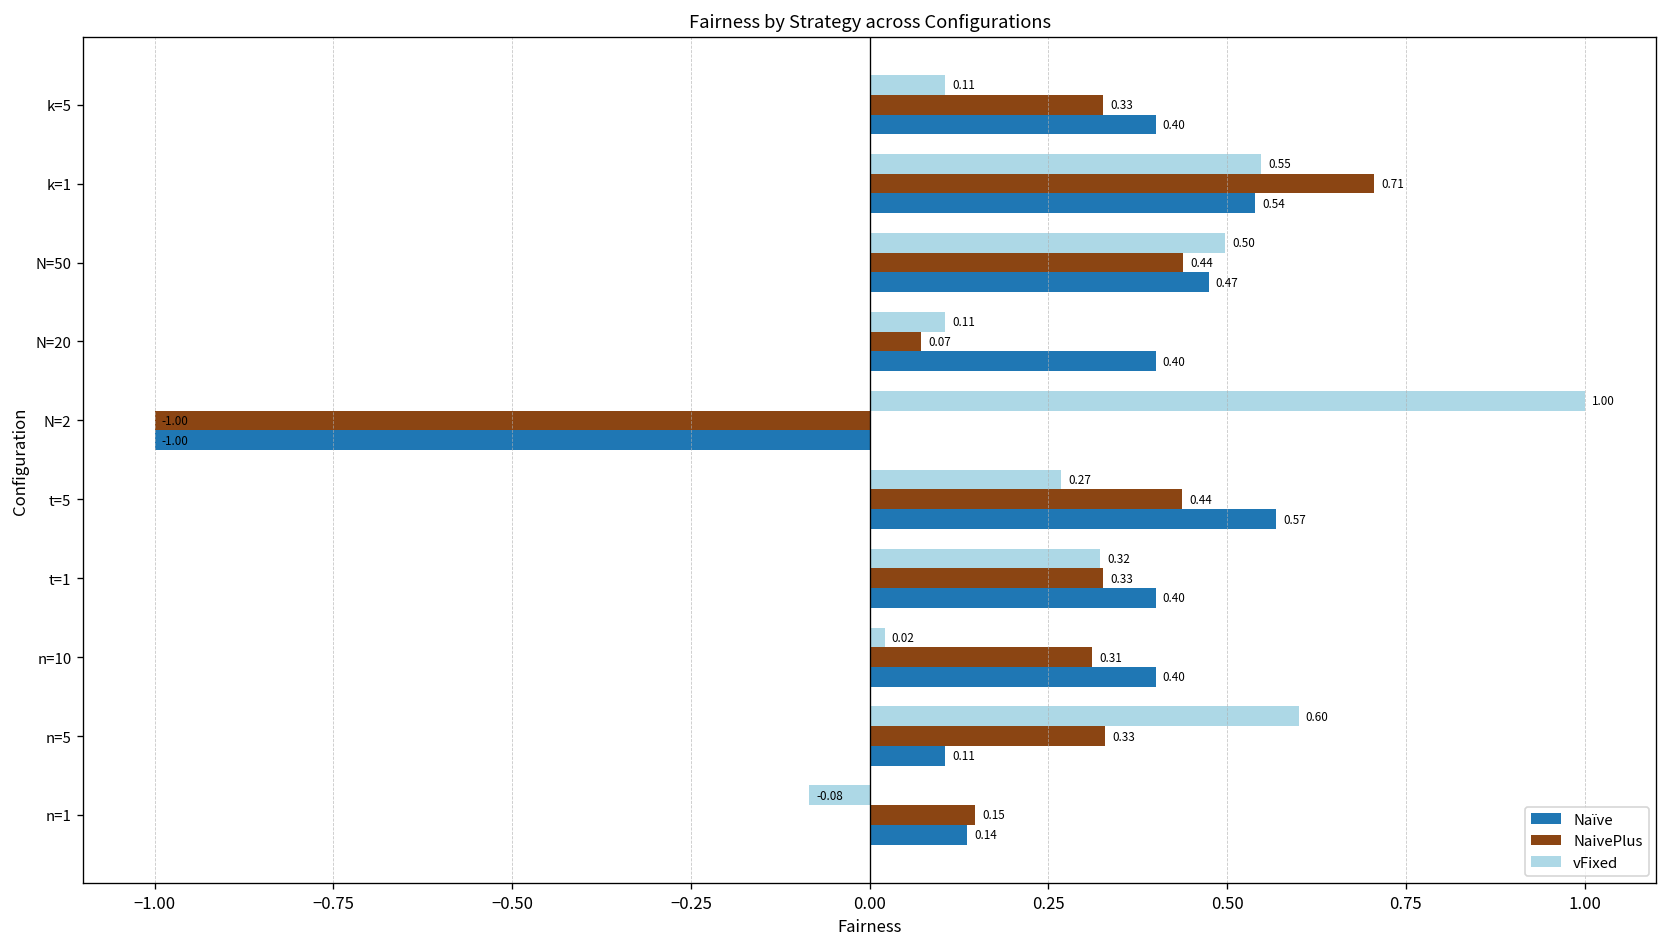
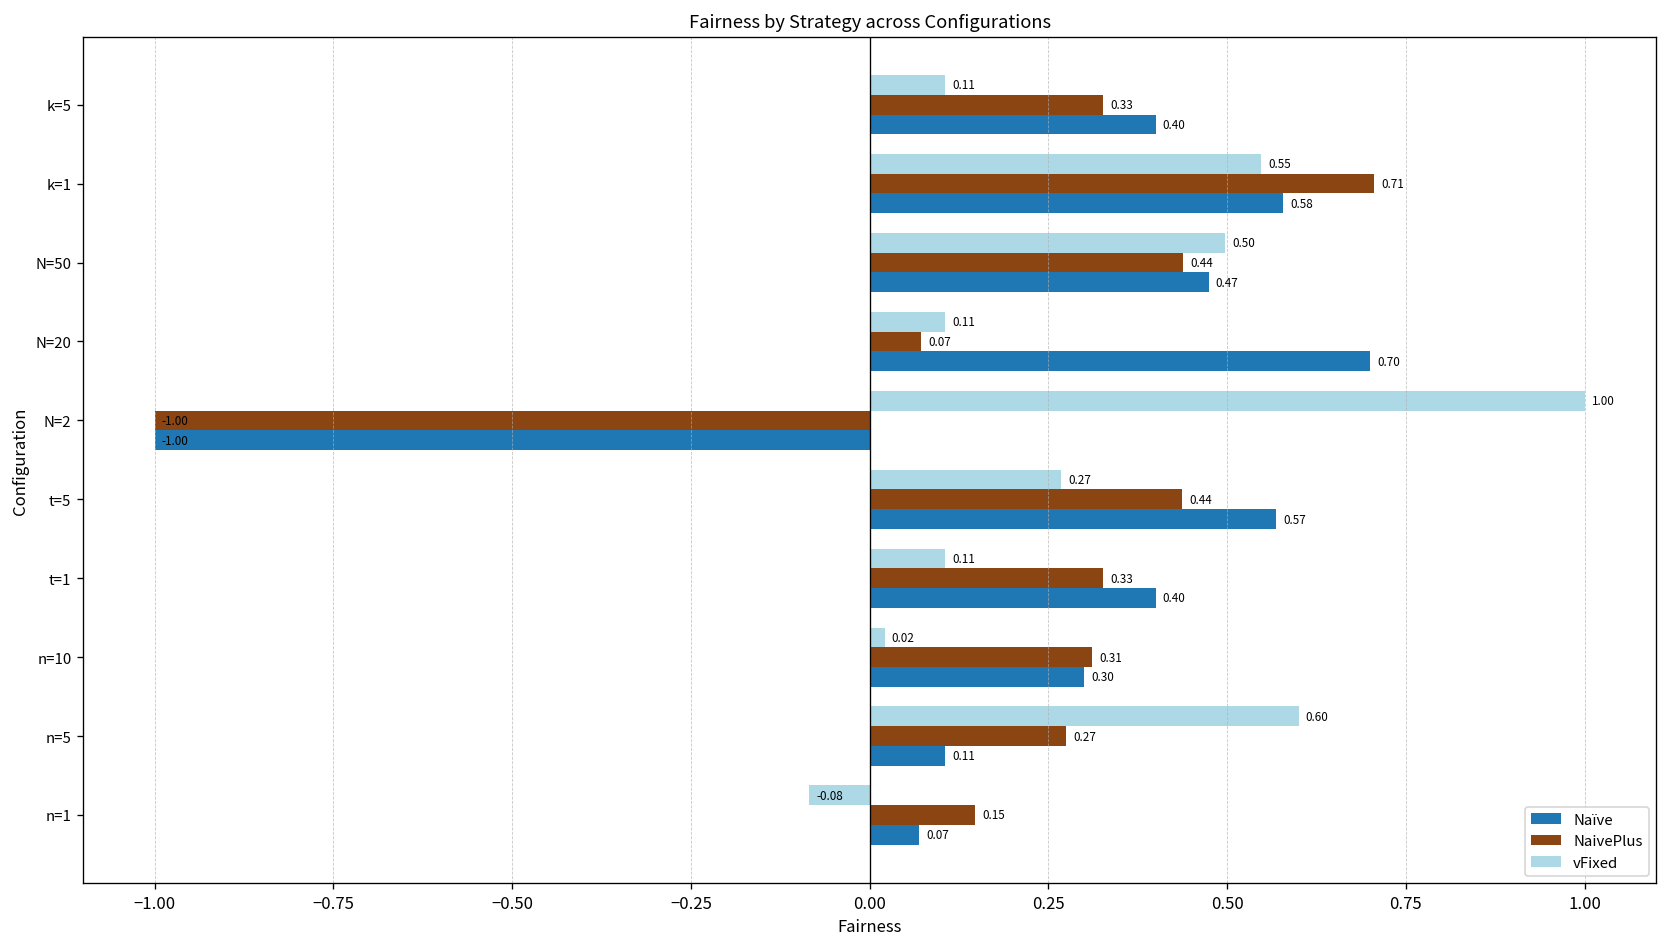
  {
    "Naïve": {
      "k=5": 0.40,
-     "k=1": 0.54,
+     "k=1": 0.58,
      "N=50": 0.47,
-     "N=20": 0.40,
+     "N=20": 0.70,
      "N=2": -1.00,
      "t=5": 0.57,
      "t=1": 0.40,
-     "n=10": 0.40,
+     "n=10": 0.30,
      "n=5": 0.11,
-     "n=1": 0.14
+     "n=1": 0.07
    },
    "NaivePlus": {
      "k=5": 0.33,
      "k=1": 0.71,
      "N=50": 0.44,
      "N=20": 0.07,
      "N=2": -1.00,
      "t=5": 0.44,
      "t=1": 0.33,
      "n=10": 0.31,
-     "n=5": 0.33,
+     "n=5": 0.27,
      "n=1": 0.15
    },
    "vFixed": {
      "k=5": 0.11,
      "k=1": 0.55,
      "N=50": 0.50,
      "N=20": 0.11,
      "N=2": 1.00,
      "t=5": 0.27,
-     "t=1": 0.32,
+     "t=1": 0.11,
      "n=10": 0.02,
      "n=5": 0.60,
      "n=1": -0.08
    }
  }
